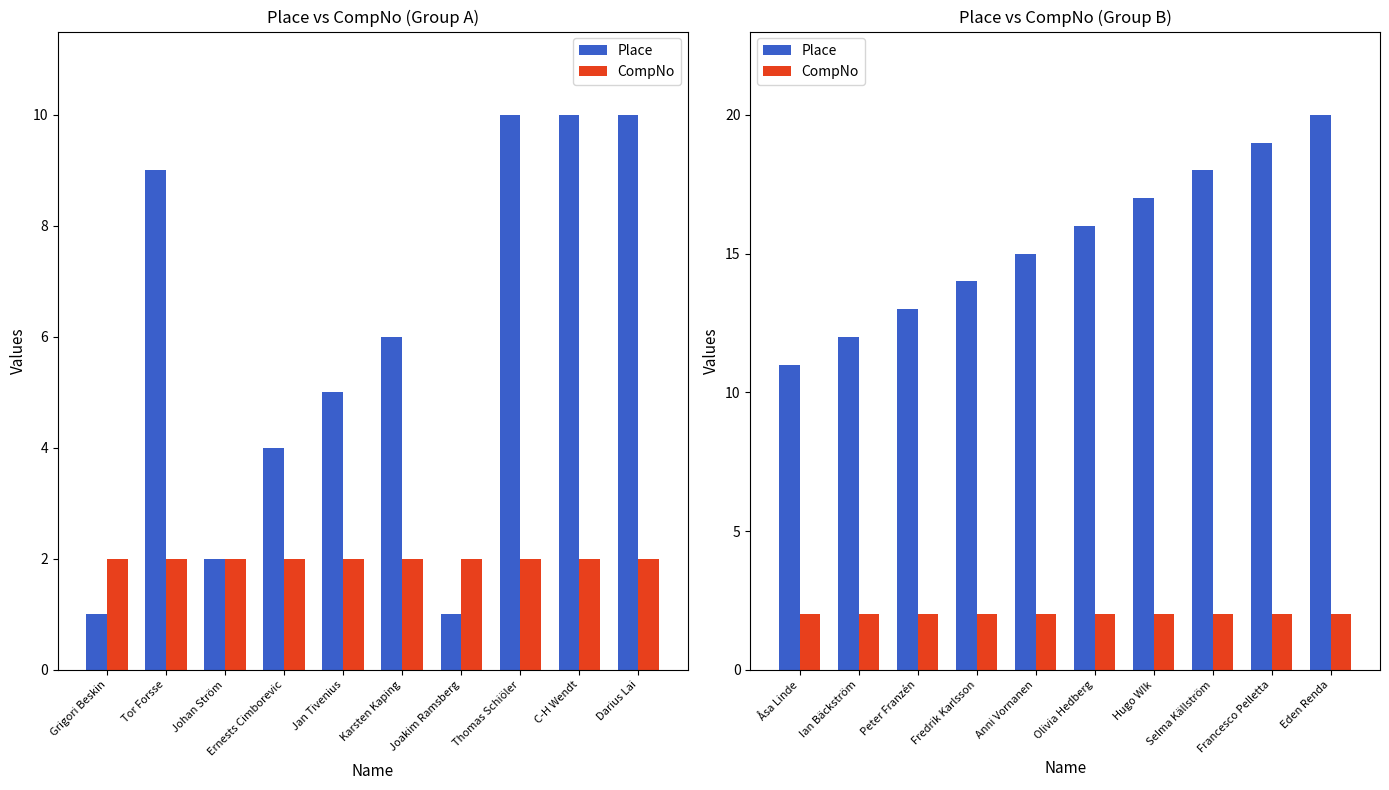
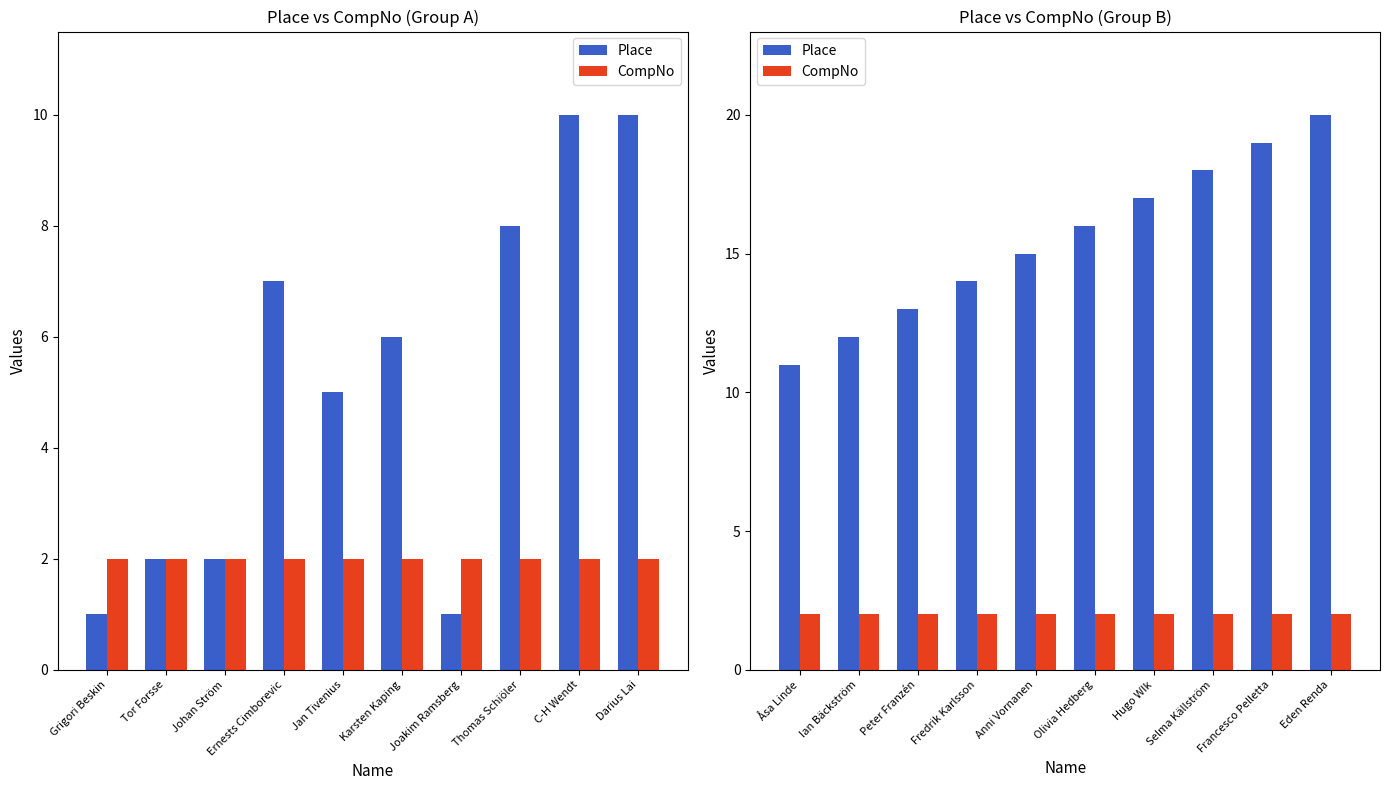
  {
    "Place vs CompNo (Group A)": {
      "Place": {
        "Grigori Beskin": 1,
-       "Tor Forsse": 9,
+       "Tor Forsse": 2,
        "Johan Ström": 2,
-       "Ernests Cimborevic": 4,
+       "Ernests Cimborevic": 7,
        "Jan Tivenius": 5,
        "Karsten Kaping": 6,
        "Joakim Ramsberg": 1,
-       "Thomas Schiöler": 10,
+       "Thomas Schiöler": 8,
        "C-H Wendt": 10,
        "Darius Lai": 10
      },
      "CompNo": {
        "Grigori Beskin": 2,
        "Tor Forsse": 2,
        "Johan Ström": 2,
        "Ernests Cimborevic": 2,
        "Jan Tivenius": 2,
        "Karsten Kaping": 2,
        "Joakim Ramsberg": 2,
        "Thomas Schiöler": 2,
        "C-H Wendt": 2,
        "Darius Lai": 2
      }
    },
    "Place vs CompNo (Group B)": {
      "Place": {
        "Åsa Linde": 11.0,
        "Ian Bäckström": 12.0,
        "Peter Franzén": 13.0,
        "Fredrik Karlsson": 14.0,
        "Anni Vornanen": 15.0,
        "Olivia Hedberg": 16.0,
        "Hugo WIk": 17.0,
        "Selma Källström": 18.0,
        "Francesco Pelletta": 19.0,
        "Eden Renda": 20.0
      },
      "CompNo": {
        "Åsa Linde": 2.0,
        "Ian Bäckström": 2.0,
        "Peter Franzén": 2.0,
        "Fredrik Karlsson": 2.0,
        "Anni Vornanen": 2.0,
        "Olivia Hedberg": 2.0,
        "Hugo WIk": 2.0,
        "Selma Källström": 2.0,
        "Francesco Pelletta": 2.0,
        "Eden Renda": 2.0
      }
    }
  }
